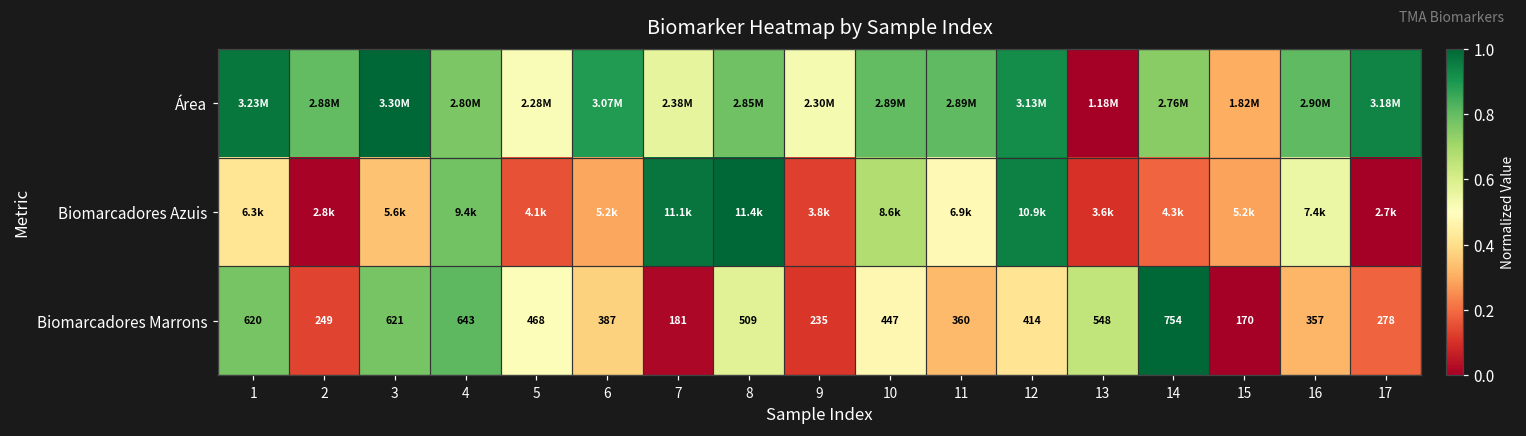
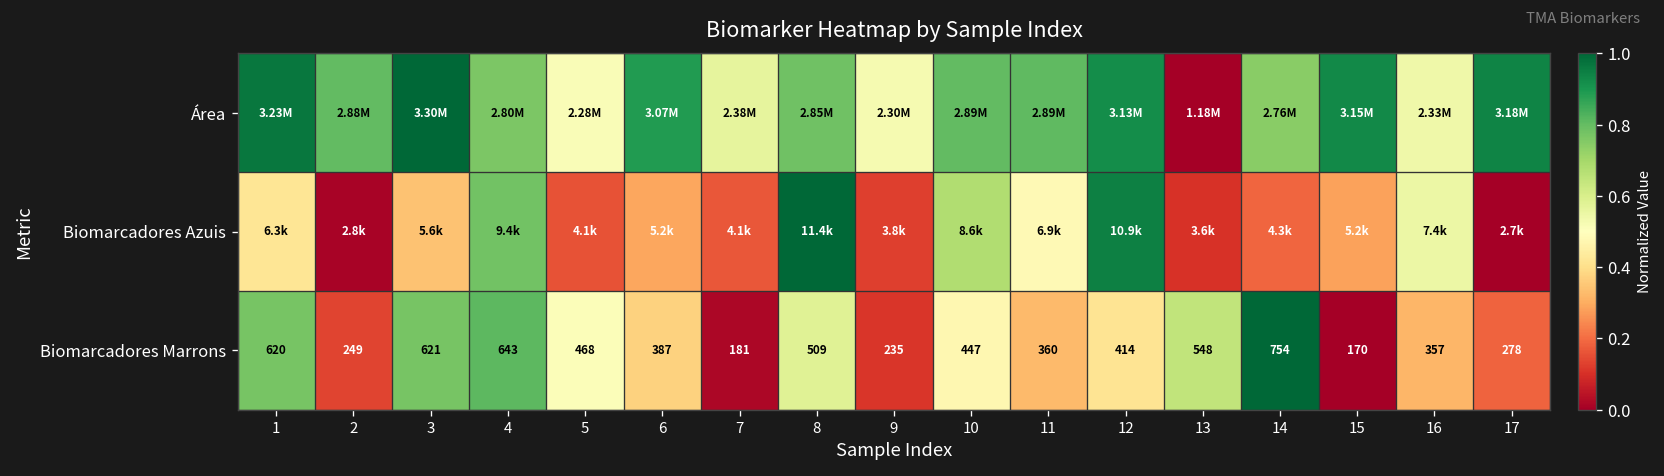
  {
    "Área": {
      "1": "3.23M",
      "2": "2.88M",
      "3": "3.30M",
      "4": "2.80M",
      "5": "2.28M",
      "6": "3.07M",
      "7": "2.38M",
      "8": "2.85M",
      "9": "2.30M",
      "10": "2.89M",
      "11": "2.89M",
      "12": "3.13M",
      "13": "1.18M",
      "14": "2.76M",
-     "15": "1.82M",
-     "16": "2.90M",
+     "15": "3.15M",
+     "16": "2.33M",
      "17": "3.18M"
    },
    "Biomarcadores Azuis": {
      "1": "6.3k",
      "2": "2.8k",
      "3": "5.6k",
      "4": "9.4k",
      "5": "4.1k",
      "6": "5.2k",
-     "7": "11.1k",
+     "7": "4.1k",
      "8": "11.4k",
      "9": "3.8k",
      "10": "8.6k",
      "11": "6.9k",
      "12": "10.9k",
      "13": "3.6k",
      "14": "4.3k",
      "15": "5.2k",
      "16": "7.4k",
      "17": "2.7k"
    },
    "Biomarcadores Marrons": {
      "1": "620",
      "2": "249",
      "3": "621",
      "4": "643",
      "5": "468",
      "6": "387",
      "7": "181",
      "8": "509",
      "9": "235",
      "10": "447",
      "11": "360",
      "12": "414",
      "13": "548",
      "14": "754",
      "15": "170",
      "16": "357",
      "17": "278"
    }
  }
